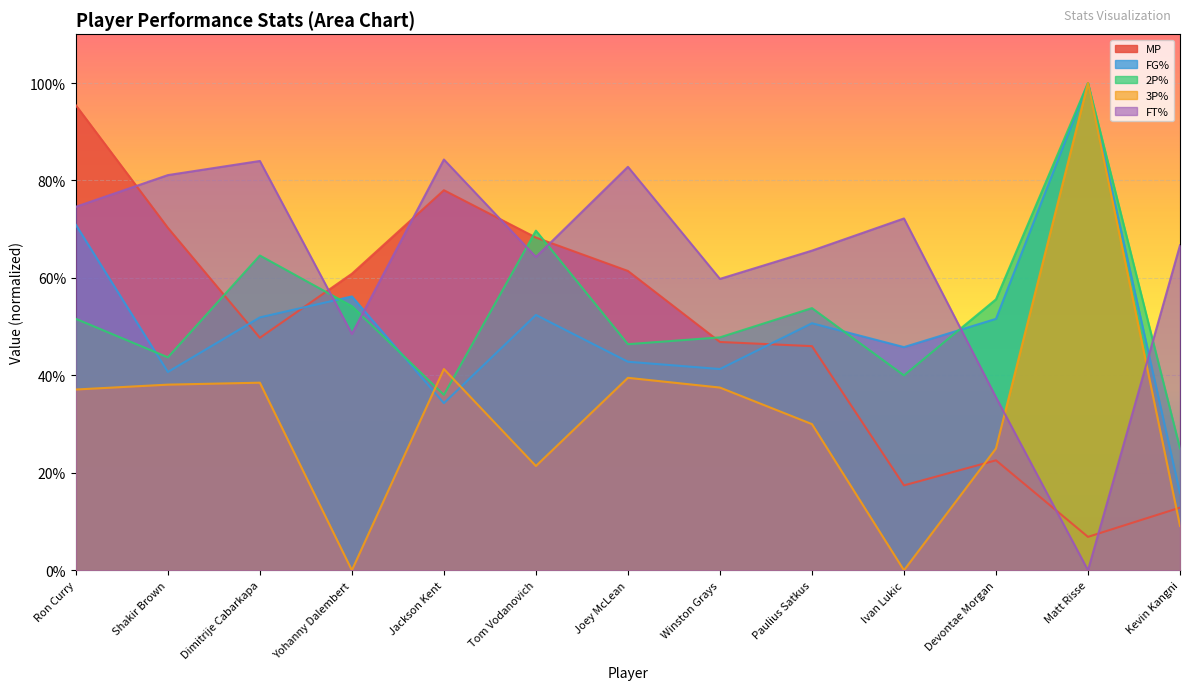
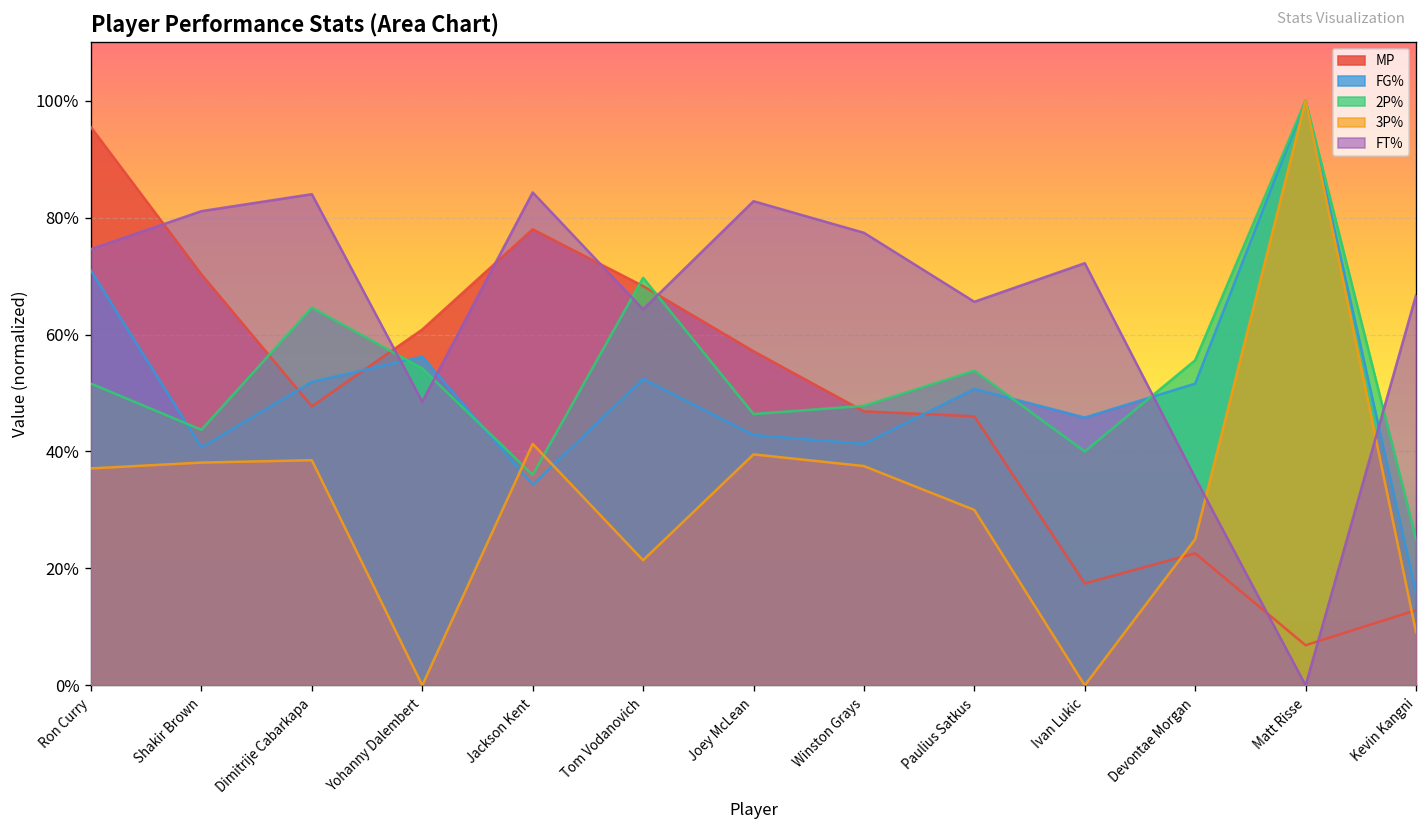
  {
    "MP": {
      "Ron Curry": "95%",
      "Shakir Brown": "70%",
      "Dimitrije Cabarkapa": "48%",
      "Yohanny Dalembert": "61%",
      "Jackson Kent": "78%",
      "Tom Vodanovich": "68%",
-     "Joey McLean": "61%",
+     "Joey McLean": "57%",
      "Winston Grays": "47%",
      "Paulius Satkus": "46%",
      "Ivan Lukic": "17%",
      "Devontae Morgan": "23%",
      "Matt Risse": "7%",
      "Kevin Kangni": "13%"
    },
    "FG%": {
      "Ron Curry": "71%",
      "Shakir Brown": "41%",
      "Dimitrije Cabarkapa": "52%",
      "Yohanny Dalembert": "56%",
      "Jackson Kent": "34%",
      "Tom Vodanovich": "52%",
      "Joey McLean": "43%",
      "Winston Grays": "41%",
      "Paulius Satkus": "51%",
      "Ivan Lukic": "46%",
      "Devontae Morgan": "52%",
      "Kevin Kangni": "16%"
    },
    "2P%": {
      "Ron Curry": "52%",
      "Shakir Brown": "44%",
      "Dimitrije Cabarkapa": "65%",
      "Yohanny Dalembert": "54%",
      "Jackson Kent": "36%",
      "Tom Vodanovich": "70%",
      "Joey McLean": "46%",
      "Winston Grays": "48%",
      "Paulius Satkus": "54%",
      "Ivan Lukic": "40%",
      "Devontae Morgan": "56%",
      "Kevin Kangni": "25%"
    },
    "3P%": {
      "Ron Curry": "37%",
      "Shakir Brown": "38%",
      "Dimitrije Cabarkapa": "39%",
      "Yohanny Dalembert": "0%",
      "Jackson Kent": "41%",
      "Tom Vodanovich": "21%",
      "Joey McLean": "40%",
      "Winston Grays": "38%",
      "Paulius Satkus": "30%",
      "Ivan Lukic": "0%",
      "Devontae Morgan": "25%",
      "Kevin Kangni": "9%"
    },
    "FT%": {
      "Ron Curry": "75%",
      "Shakir Brown": "81%",
      "Dimitrije Cabarkapa": "84%",
      "Yohanny Dalembert": "49%",
      "Jackson Kent": "84%",
      "Tom Vodanovich": "64%",
      "Joey McLean": "83%",
-     "Winston Grays": "60%",
+     "Winston Grays": "77%",
      "Paulius Satkus": "66%",
      "Ivan Lukic": "72%",
      "Devontae Morgan": "36%",
      "Matt Risse": "0%",
      "Kevin Kangni": "67%"
    }
  }
